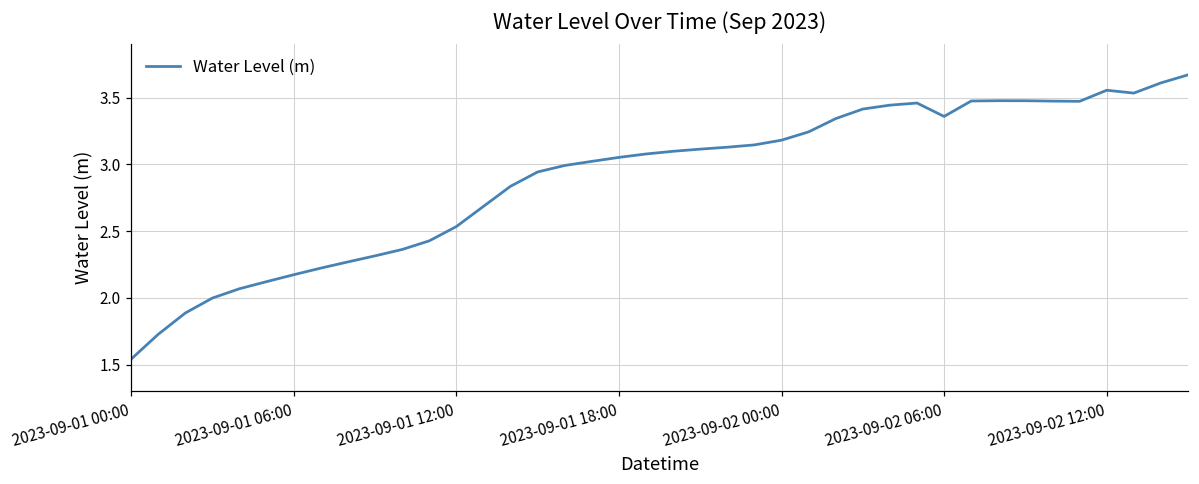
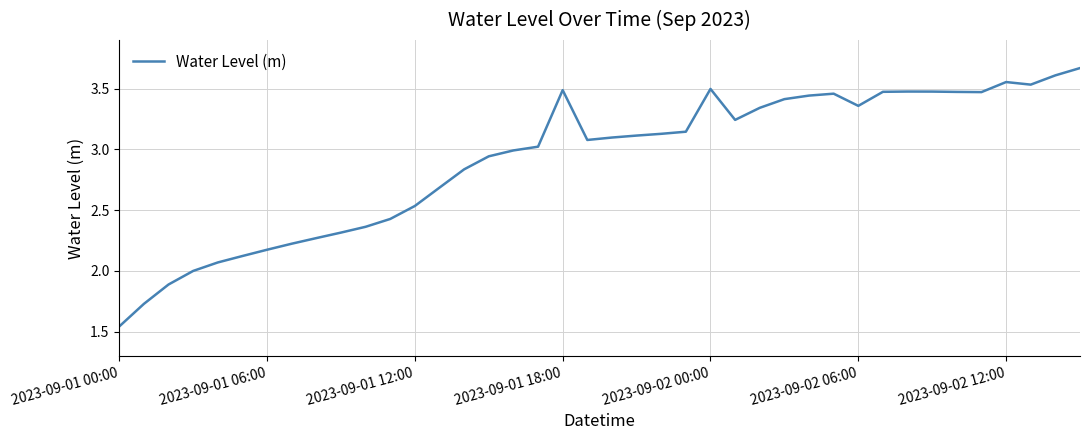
  {
    "2023-09-01 00:00": 1.54,
    "2023-09-01 06:00": 2.17,
    "2023-09-01 12:00": 2.53,
-   "2023-09-01 18:00": 3.05,
-   "2023-09-02 00:00": 3.18,
+   "2023-09-01 18:00": 3.49,
+   "2023-09-02 00:00": 3.50,
    "2023-09-02 06:00": 3.36,
    "2023-09-02 12:00": 3.55
  }
